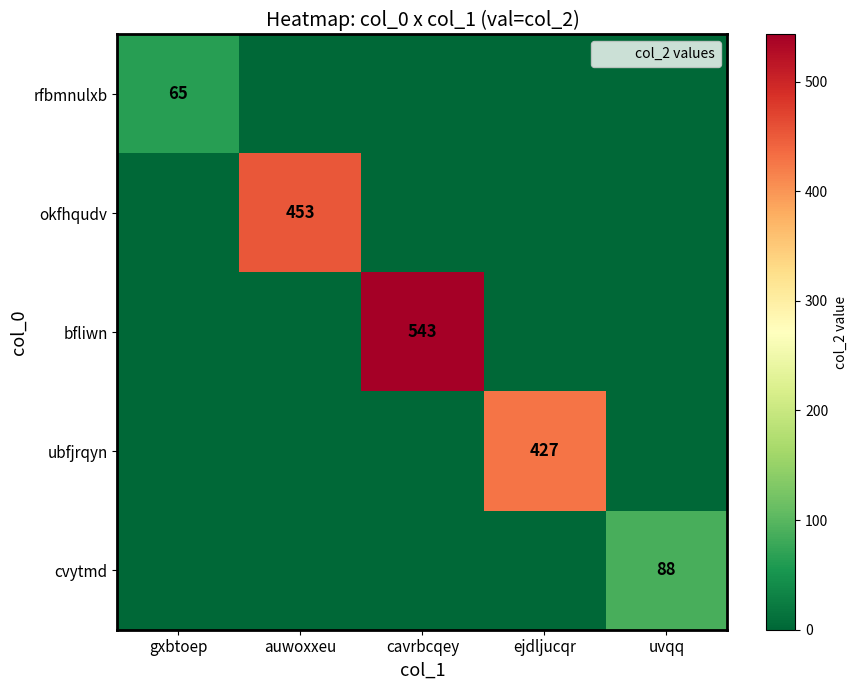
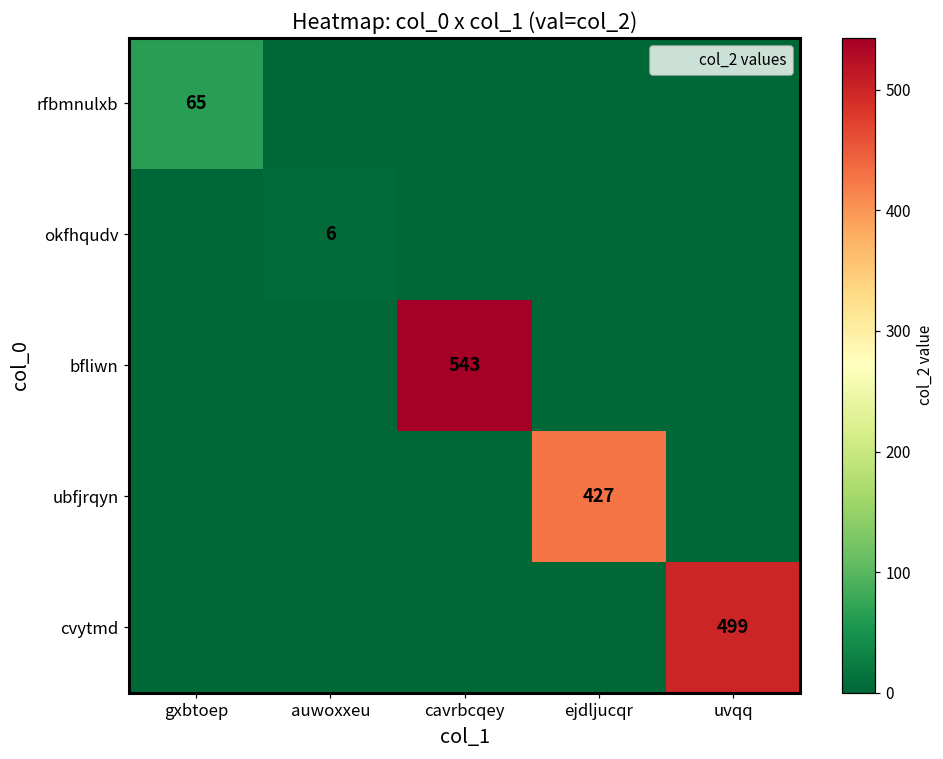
  {
    "rfbmnulxb": {
      "gxbtoep": 65
    },
    "okfhqudv": {
-     "auwoxxeu": 453
+     "auwoxxeu": 6
    },
    "bfliwn": {
      "cavrbcqey": 543
    },
    "ubfjrqyn": {
      "ejdljucqr": 427
    },
    "cvytmd": {
-     "uvqq": 88
+     "uvqq": 499
    }
  }
